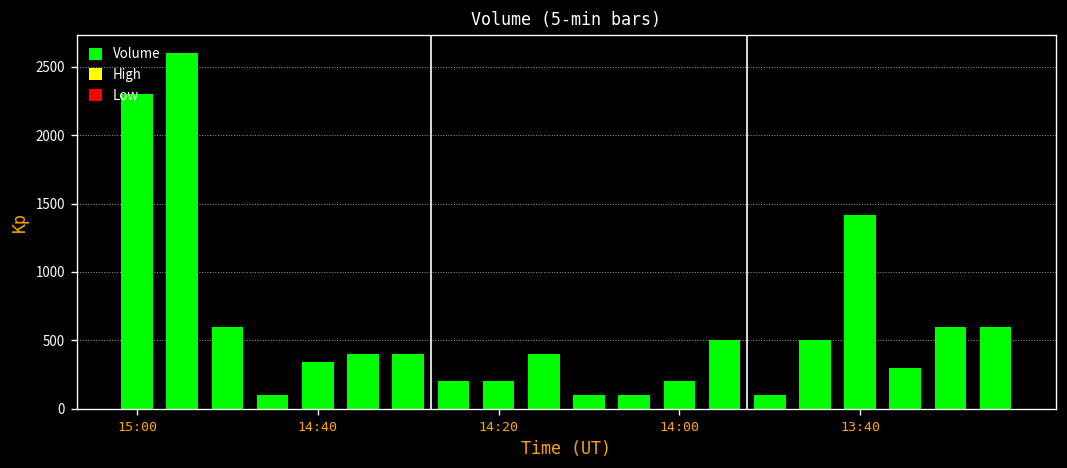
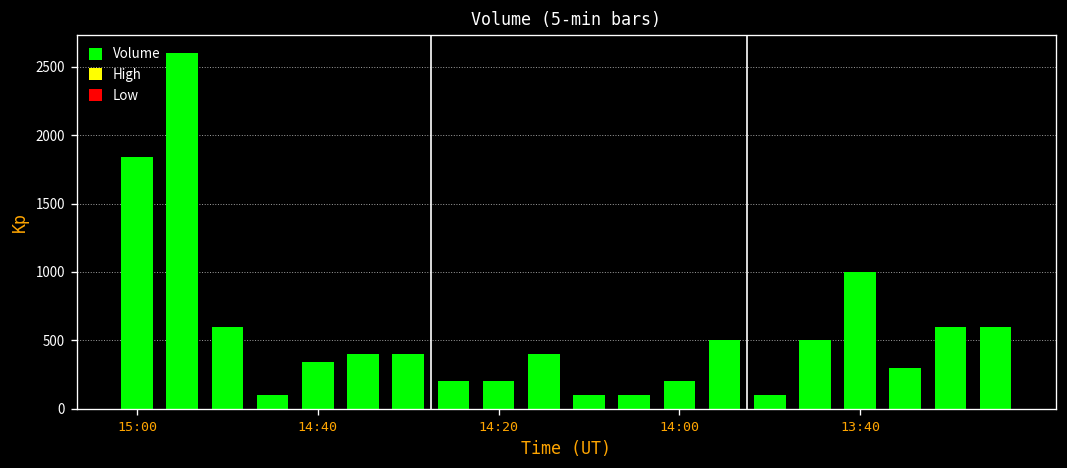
  {
-   "15:00": 2300,
+   "15:00": 1840,
    "14:40": 340,
    "14:20": 200,
    "14:00": 200,
-   "13:40": 1420
+   "13:40": 1000
  }
